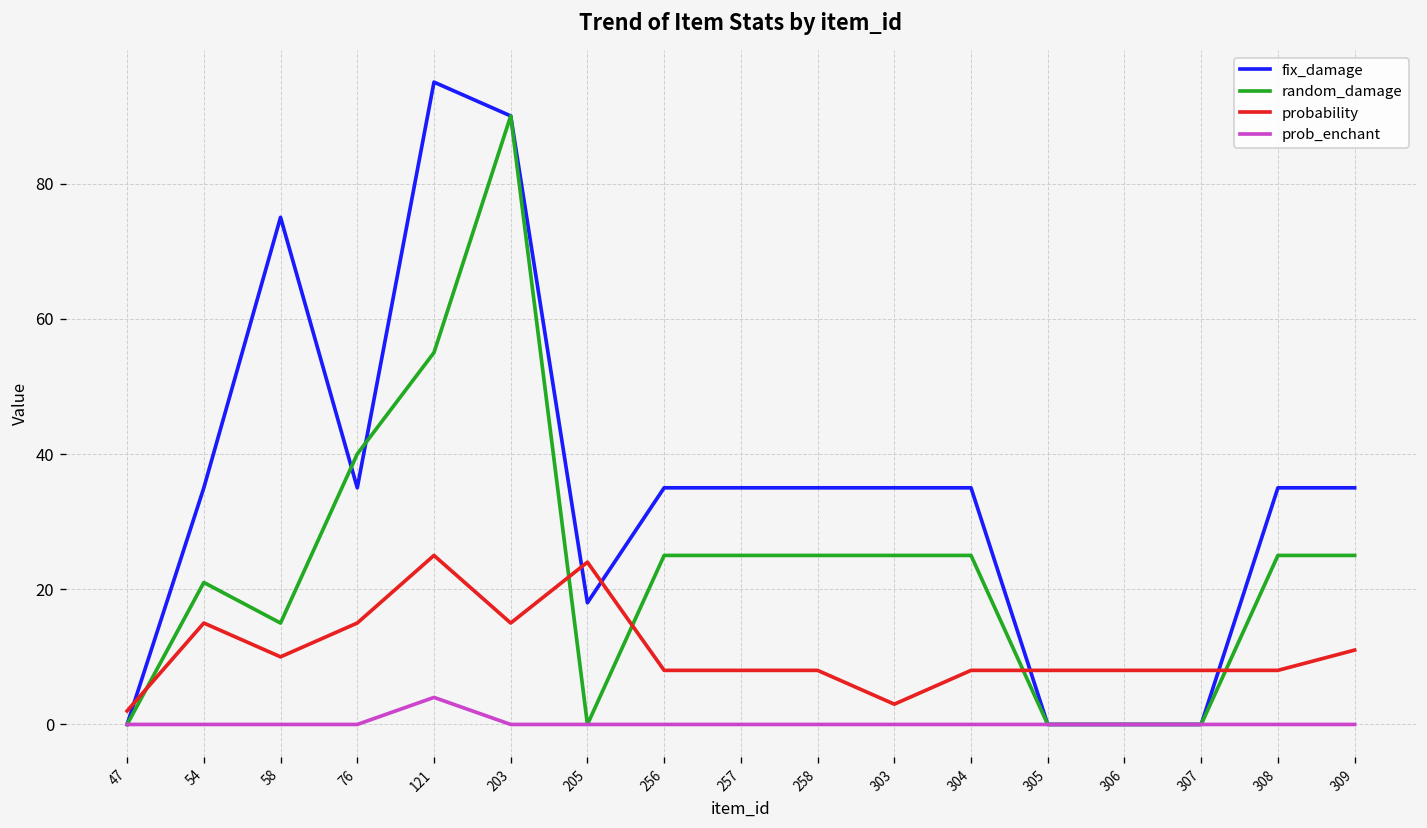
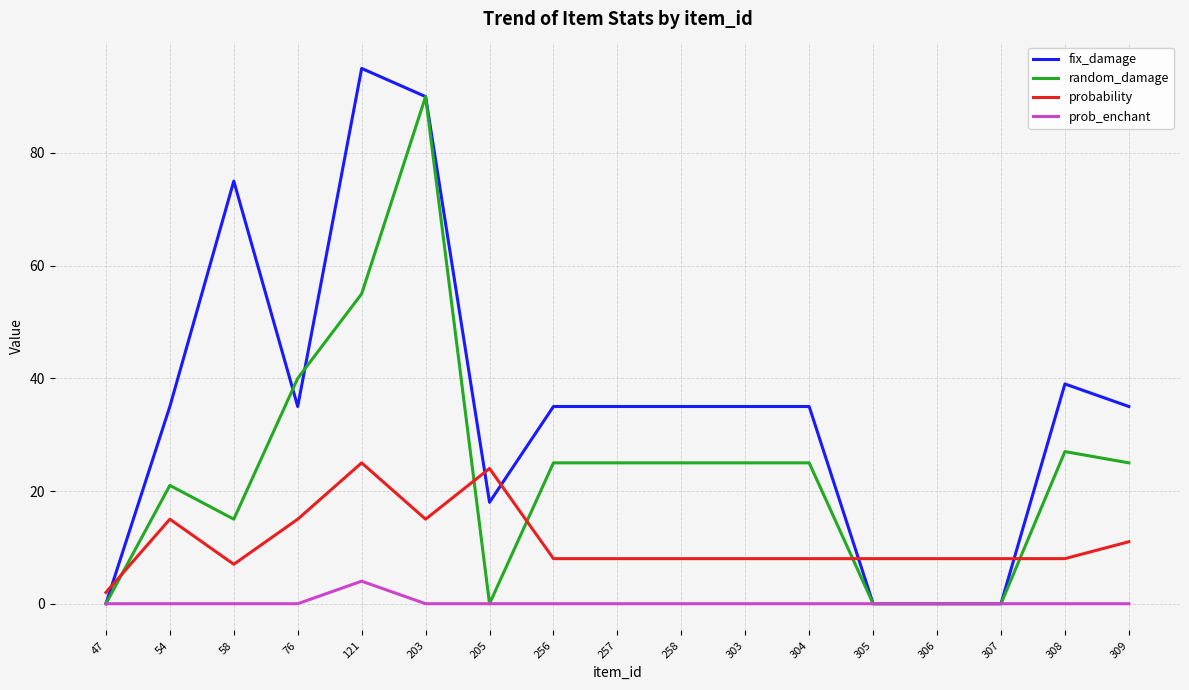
  {
    "fix_damage": {
      "54": 35,
      "58": 75,
      "76": 35,
      "121": 95,
      "205": 18,
      "256": 35,
      "257": 35,
      "258": 35,
      "303": 35,
      "304": 35,
-     "308": 35,
+     "308": 39,
      "309": 35
    },
    "random_damage": {
      "54": 21,
      "58": 15,
      "76": 40,
      "121": 55,
      "256": 25,
      "257": 25,
      "258": 25,
      "303": 25,
      "304": 25,
-     "308": 25,
+     "308": 27,
      "309": 25
    },
    "probability": {
      "47": 2,
      "54": 15,
-     "58": 10,
+     "58": 7,
      "76": 15,
      "121": 25,
      "203": 15,
      "205": 24,
      "256": 8,
      "257": 8,
      "258": 8,
-     "303": 3,
+     "303": 8,
      "304": 8,
      "305": 8,
      "306": 8,
      "307": 8,
      "308": 8,
      "309": 11
    },
    "prob_enchant": {
      "54": 0,
      "58": 0,
      "76": 0,
      "121": 4,
      "203": 0,
      "256": 0,
      "257": 0,
      "258": 0,
      "303": 0,
      "304": 0,
      "308": 0,
      "309": 0
    }
  }
